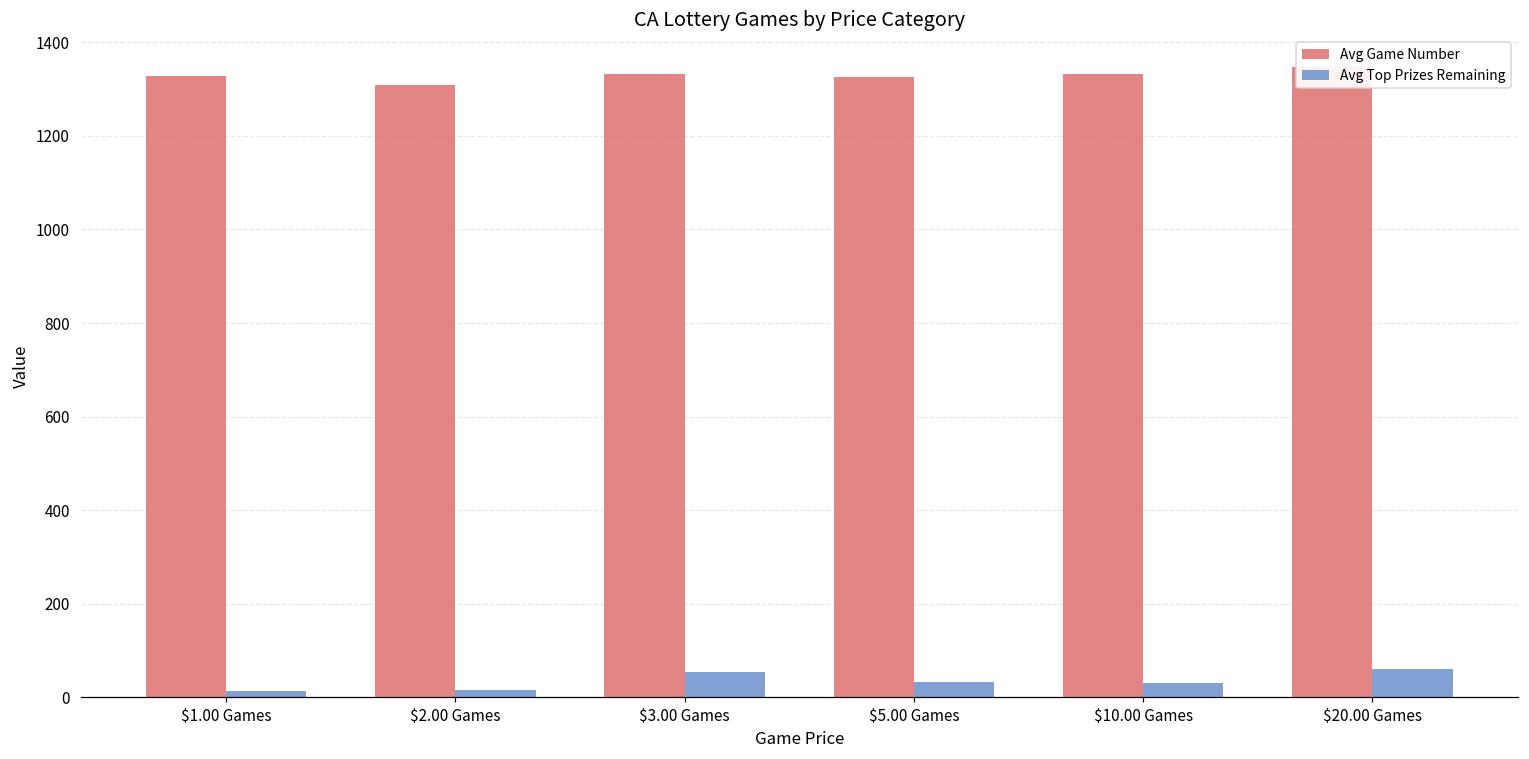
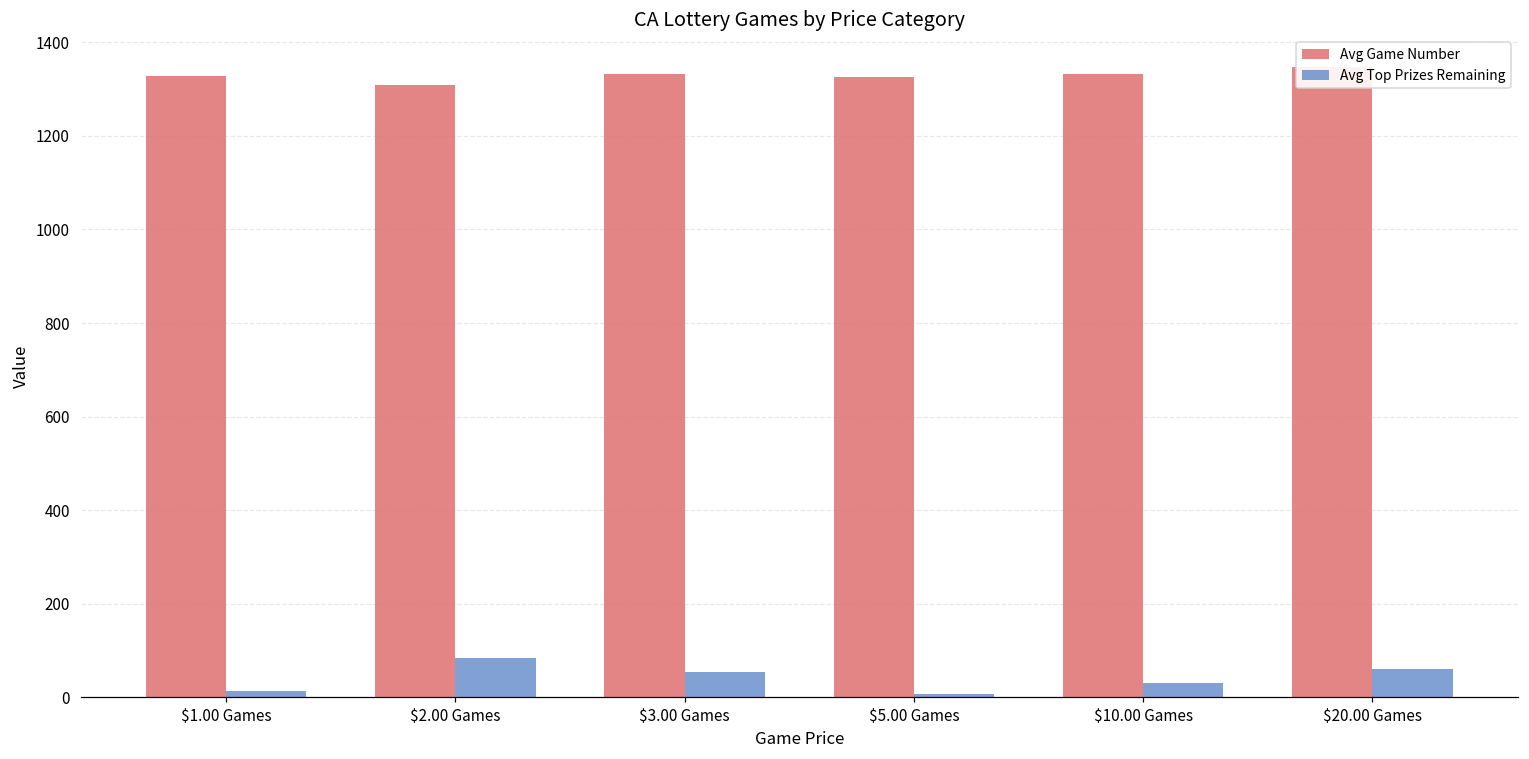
  {
    "Avg Game Number": {
      "$1.00 Games": 1330,
      "$2.00 Games": 1310,
      "$3.00 Games": 1330,
      "$5.00 Games": 1330,
      "$10.00 Games": 1330
    },
    "Avg Top Prizes Remaining": {
      "$1.00 Games": 10,
-     "$2.00 Games": 10,
+     "$2.00 Games": 80,
      "$3.00 Games": 50,
-     "$5.00 Games": 30,
+     "$5.00 Games": 10,
      "$10.00 Games": 30,
      "$20.00 Games": 60
    }
  }
